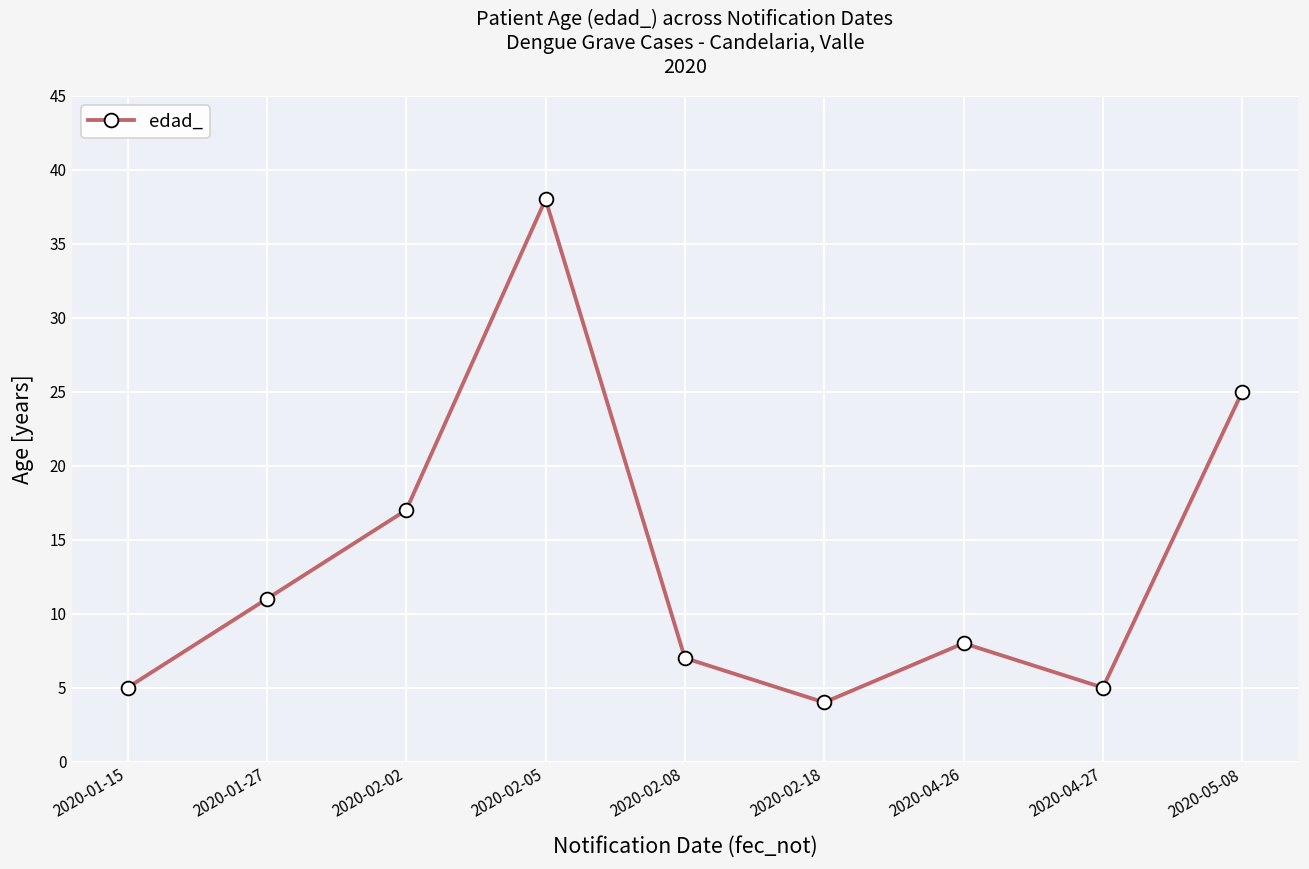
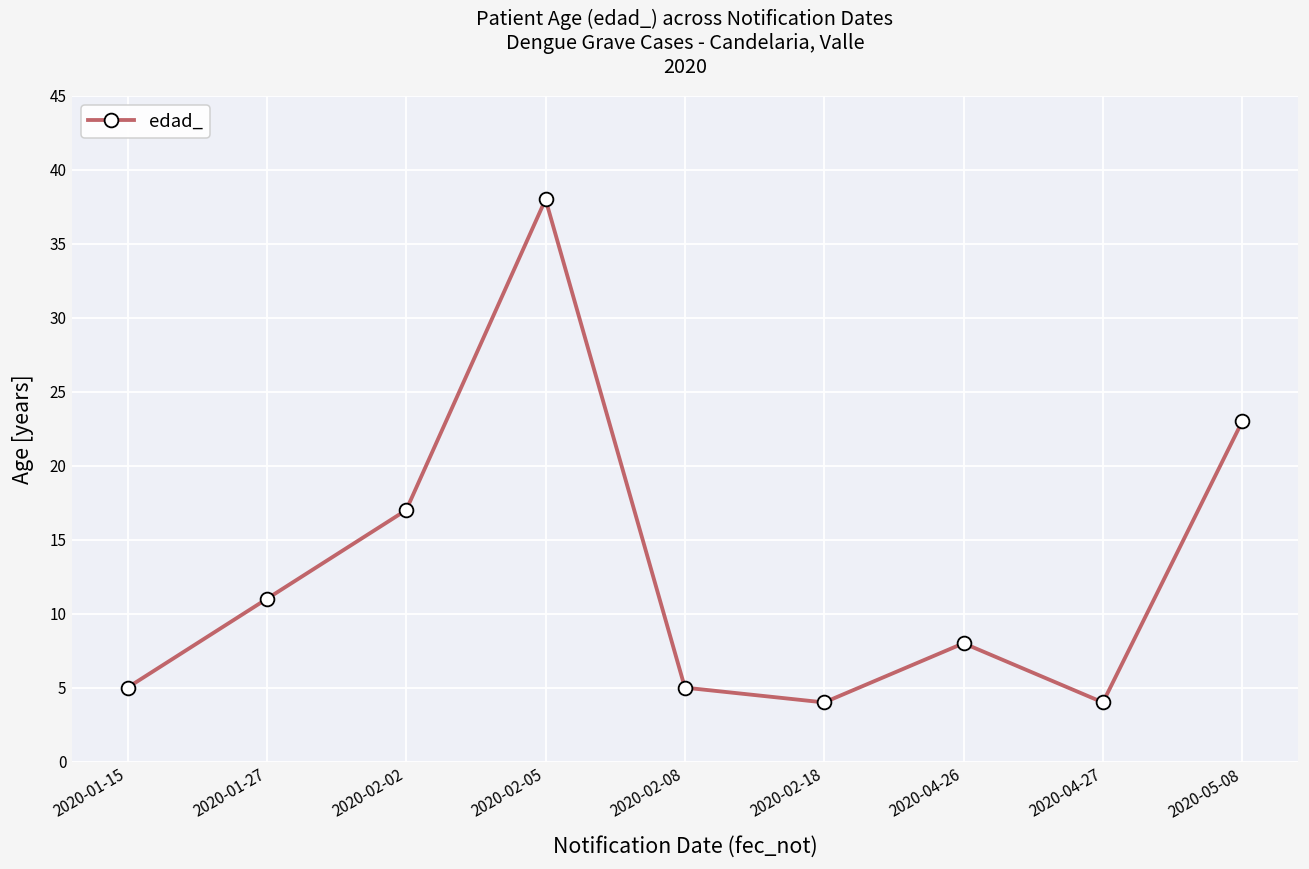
  {
    "2020-01-15": 5,
    "2020-01-27": 11,
    "2020-02-02": 17,
    "2020-02-05": 38,
-   "2020-02-08": 7,
+   "2020-02-08": 5,
    "2020-02-18": 4,
    "2020-04-26": 8,
-   "2020-04-27": 5,
-   "2020-05-08": 25
+   "2020-04-27": 4,
+   "2020-05-08": 23
  }
